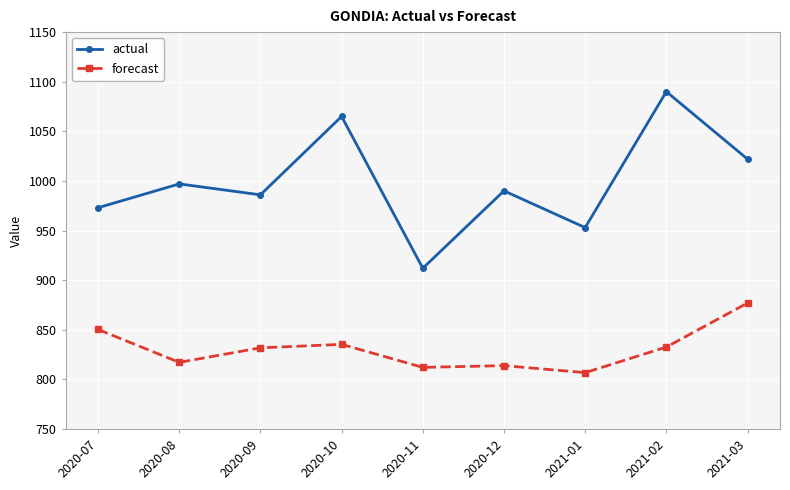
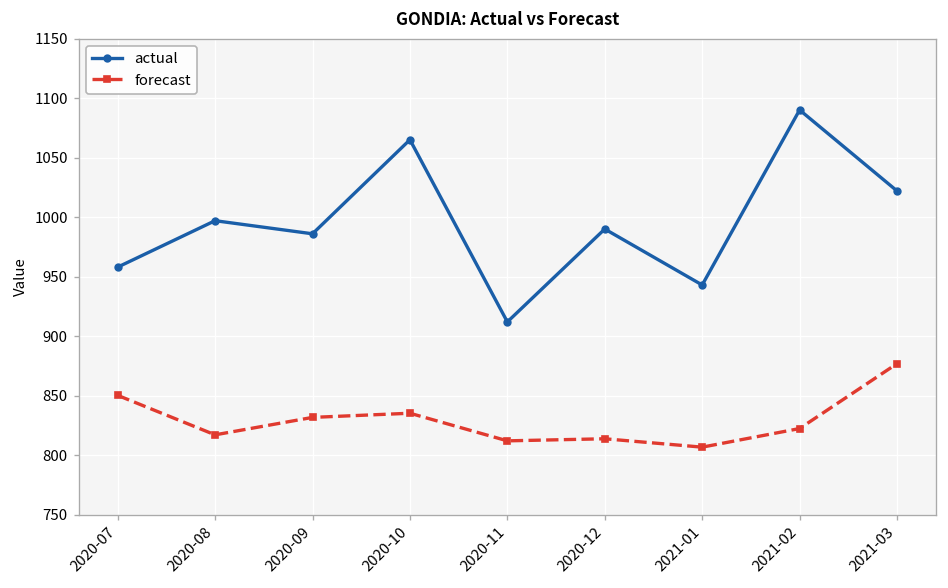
  {
    "actual": {
-     "2020-07": 970,
+     "2020-07": 960,
      "2020-08": 1000,
      "2020-09": 990,
      "2020-10": 1070,
      "2020-11": 910,
      "2020-12": 990,
-     "2021-01": 950,
+     "2021-01": 940,
      "2021-02": 1090,
      "2021-03": 1020
    },
    "forecast": {
      "2020-07": 850,
      "2020-08": 820,
      "2020-09": 830,
      "2020-10": 840,
      "2020-11": 810,
      "2020-12": 810,
      "2021-01": 810,
-     "2021-02": 830,
+     "2021-02": 820,
      "2021-03": 880
    }
  }
